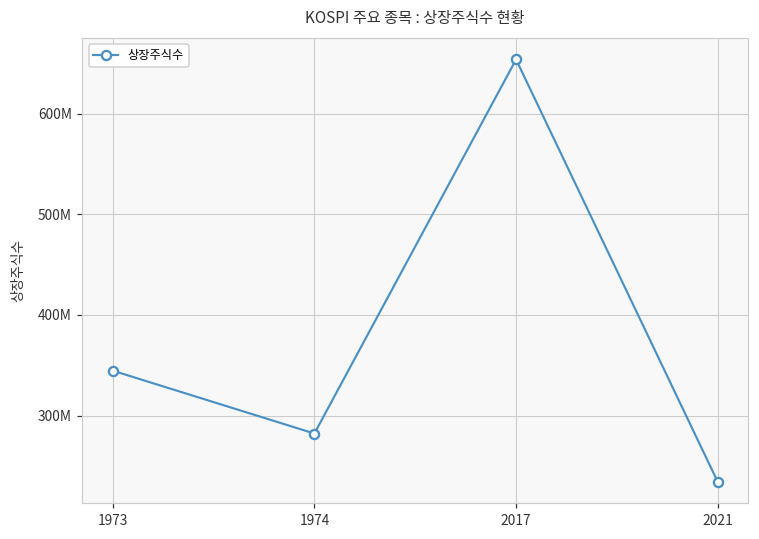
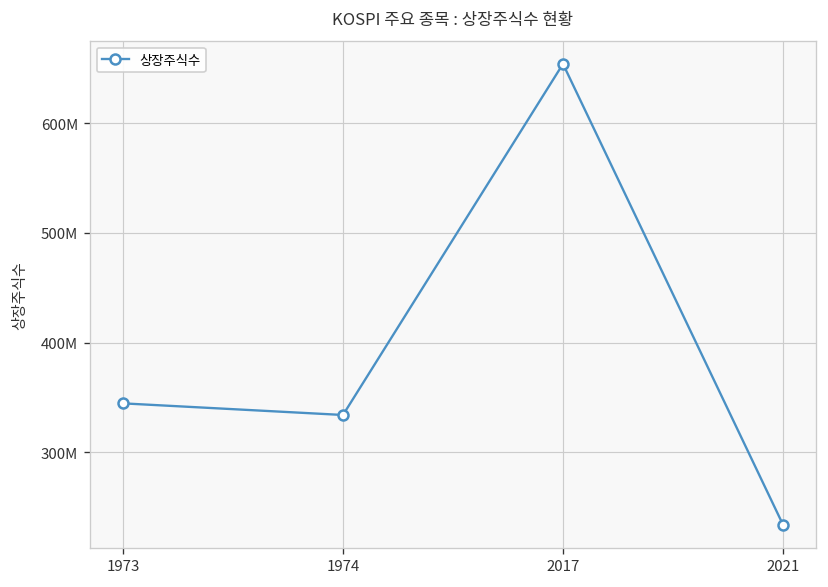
  {
    "1973": 340000000,
-   "1974": 280000000,
+   "1974": 330000000,
    "2017": 650000000,
    "2021": 230000000
  }
